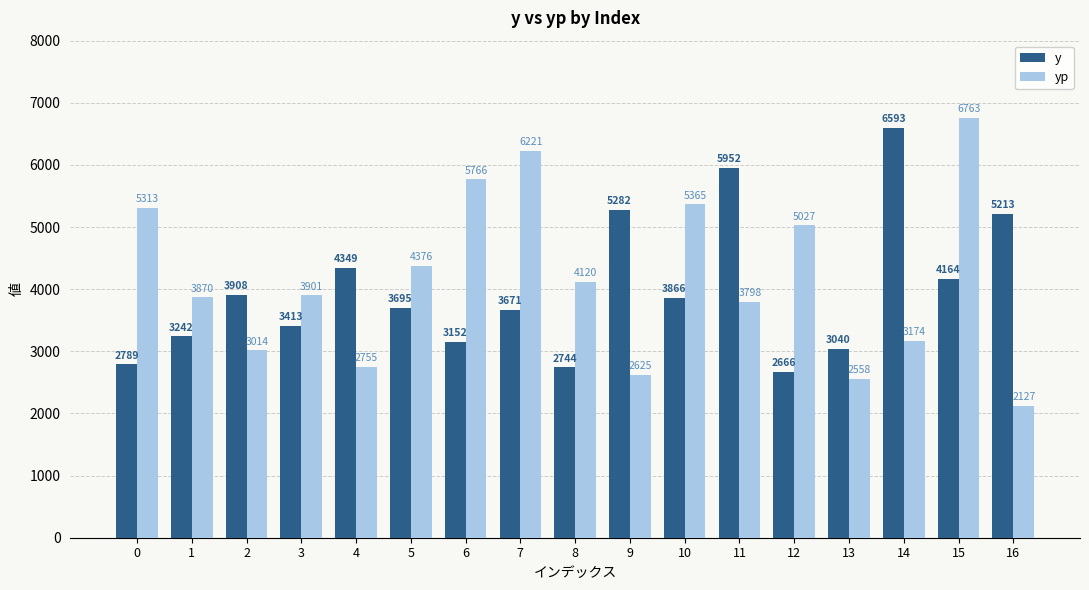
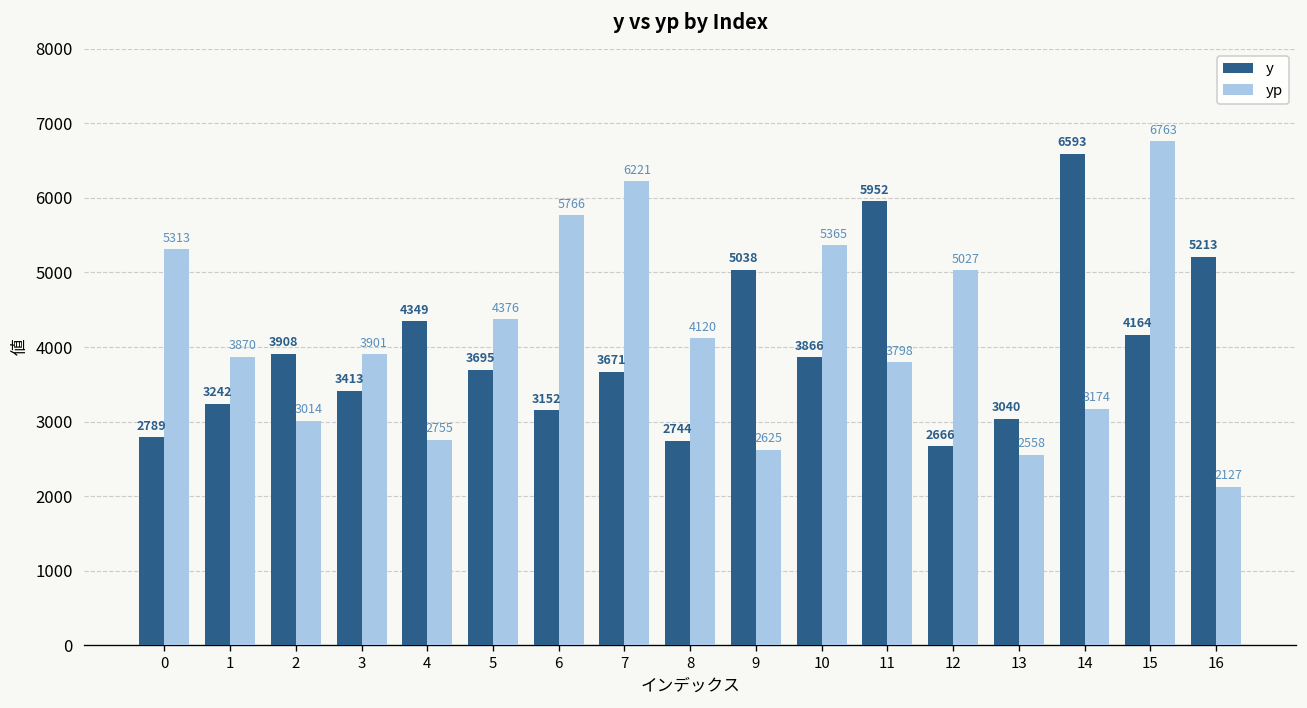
  {
    "y": {
      "0": 2789,
      "1": 3242,
      "2": 3908,
      "3": 3413,
      "4": 4349,
      "5": 3695,
      "6": 3152,
      "7": 3671,
      "8": 2744,
-     "9": 5282,
+     "9": 5038,
      "10": 3866,
      "11": 5952,
      "12": 2666,
      "13": 3040,
      "14": 6593,
      "15": 4164,
      "16": 5213
    },
    "yp": {
      "0": 5313,
      "1": 3870,
      "2": 3014,
      "3": 3901,
      "4": 2755,
      "5": 4376,
      "6": 5766,
      "7": 6221,
      "8": 4120,
      "9": 2625,
      "10": 5365,
      "11": 3798,
      "12": 5027,
      "13": 2558,
      "14": 3174,
      "15": 6763,
      "16": 2127
    }
  }
